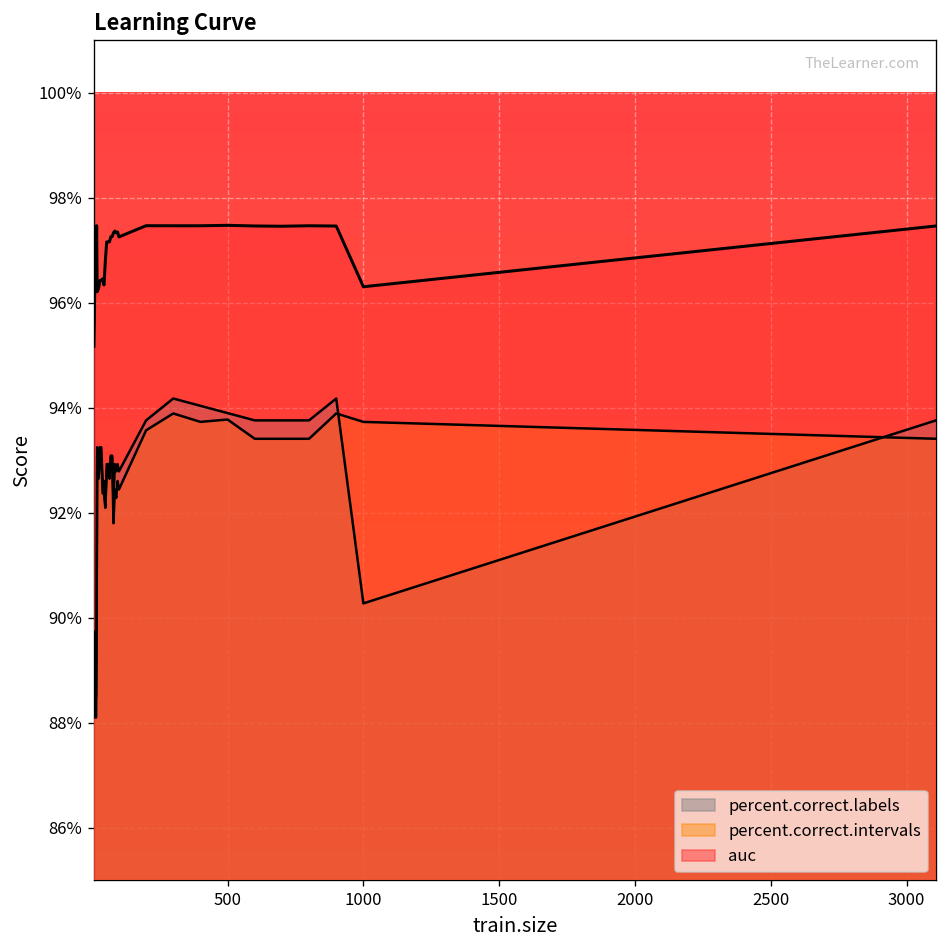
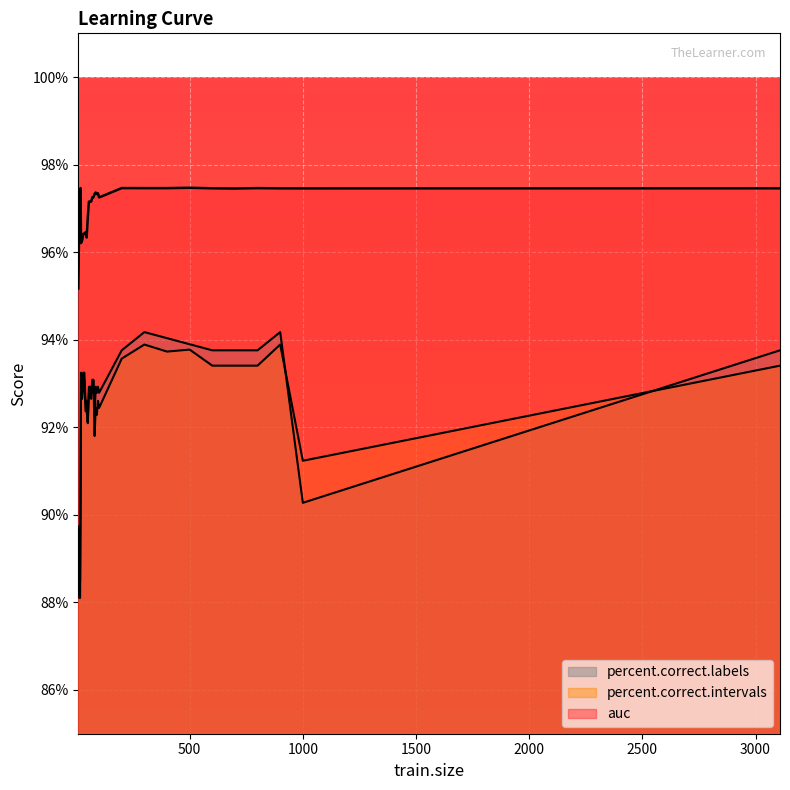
  {
    "percent.correct.labels": {
      "500": "93.9%",
      "1000": "90.3%"
    },
    "percent.correct.intervals": {
      "500": "93.8%",
-     "1000": "93.7%"
+     "1000": "91.2%"
    },
    "auc": {
      "500": "97.5%",
-     "1000": "96.3%"
+     "1000": "97.5%"
    }
  }
